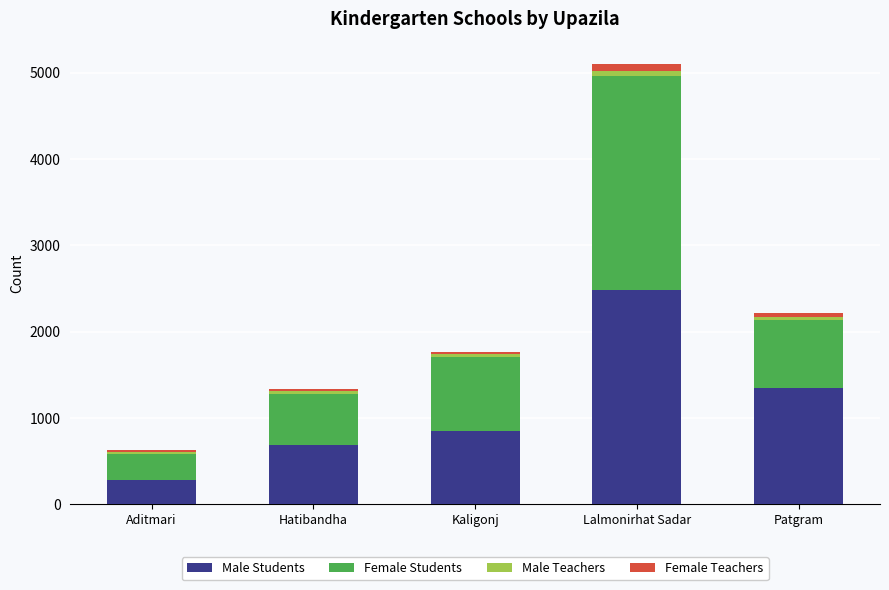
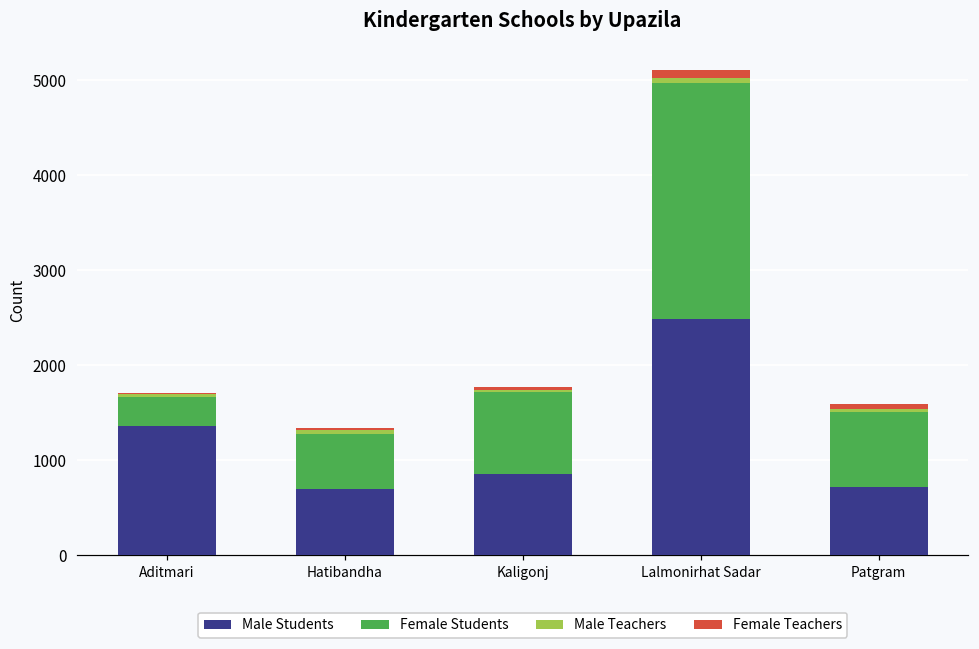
  {
    "Male Students": {
-     "Aditmari": 300,
+     "Aditmari": 1400,
      "Hatibandha": 700,
      "Kaligonj": 900,
      "Lalmonirhat Sadar": 2500,
-     "Patgram": 1400
+     "Patgram": 700
    },
    "Female Students": {
      "Aditmari": 300,
      "Hatibandha": 600,
      "Kaligonj": 900,
      "Lalmonirhat Sadar": 2500,
      "Patgram": 800
    },
    "Male Teachers": {
      "Aditmari": 0,
      "Hatibandha": 0,
      "Lalmonirhat Sadar": 100,
      "Patgram": 0
    },
    "Female Teachers": {
      "Kaligonj": 0,
      "Lalmonirhat Sadar": 100,
      "Patgram": 100
    }
  }
